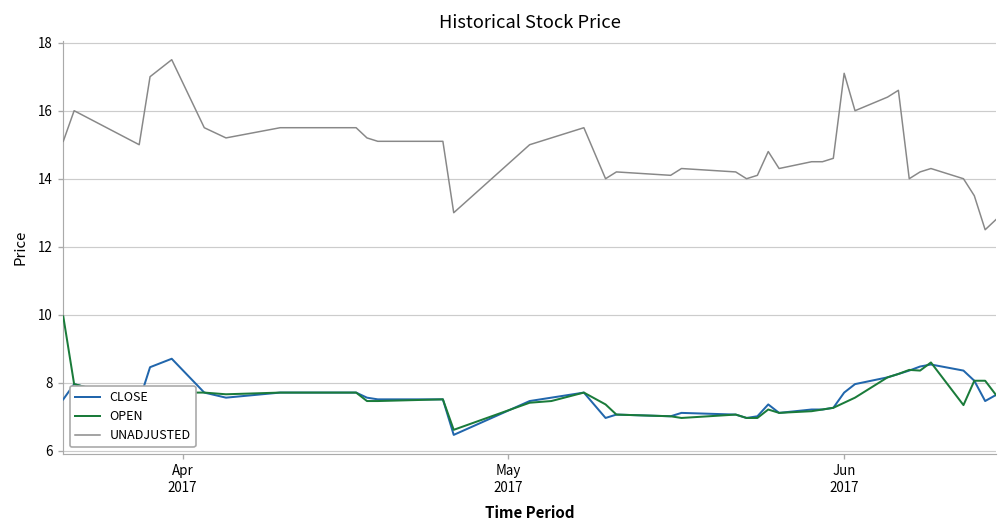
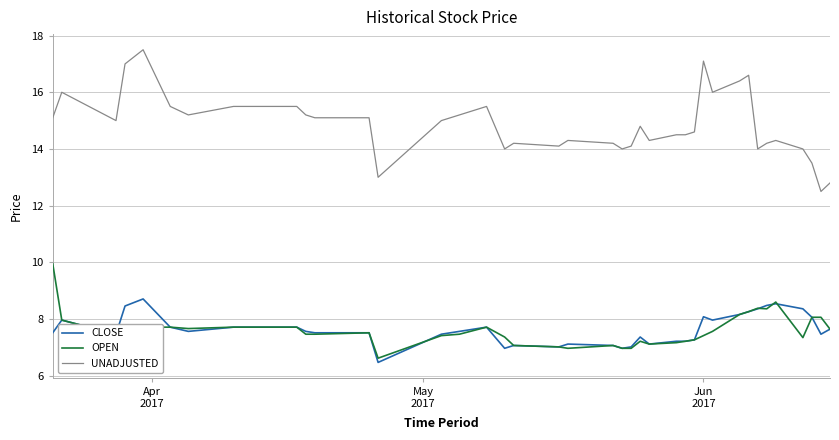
  {
    "CLOSE": {
-     "Jun 2017": 7.7
+     "Jun 2017": 8.1
    },
    "OPEN": {
      "Jun 2017": 7.4
    },
    "UNADJUSTED": {
      "Jun 2017": 17.1
    }
  }
